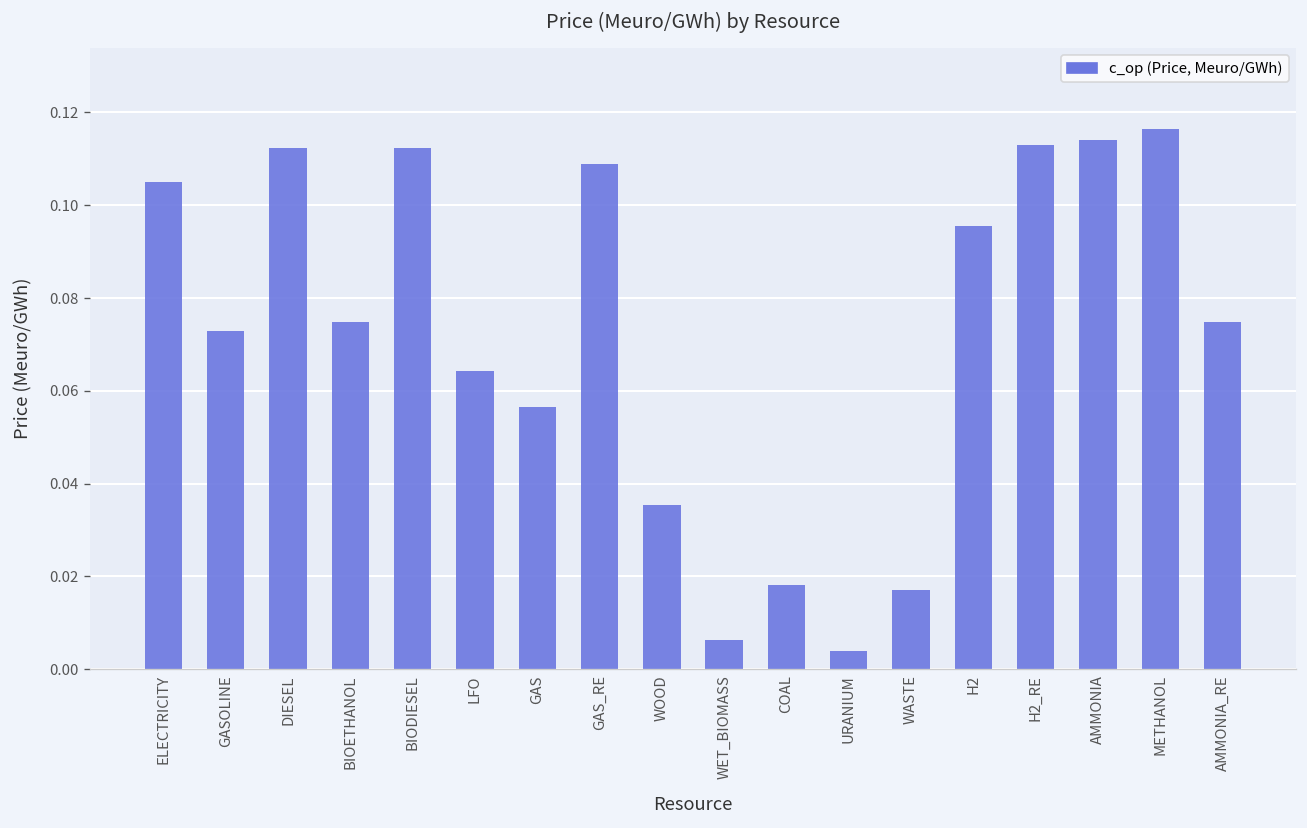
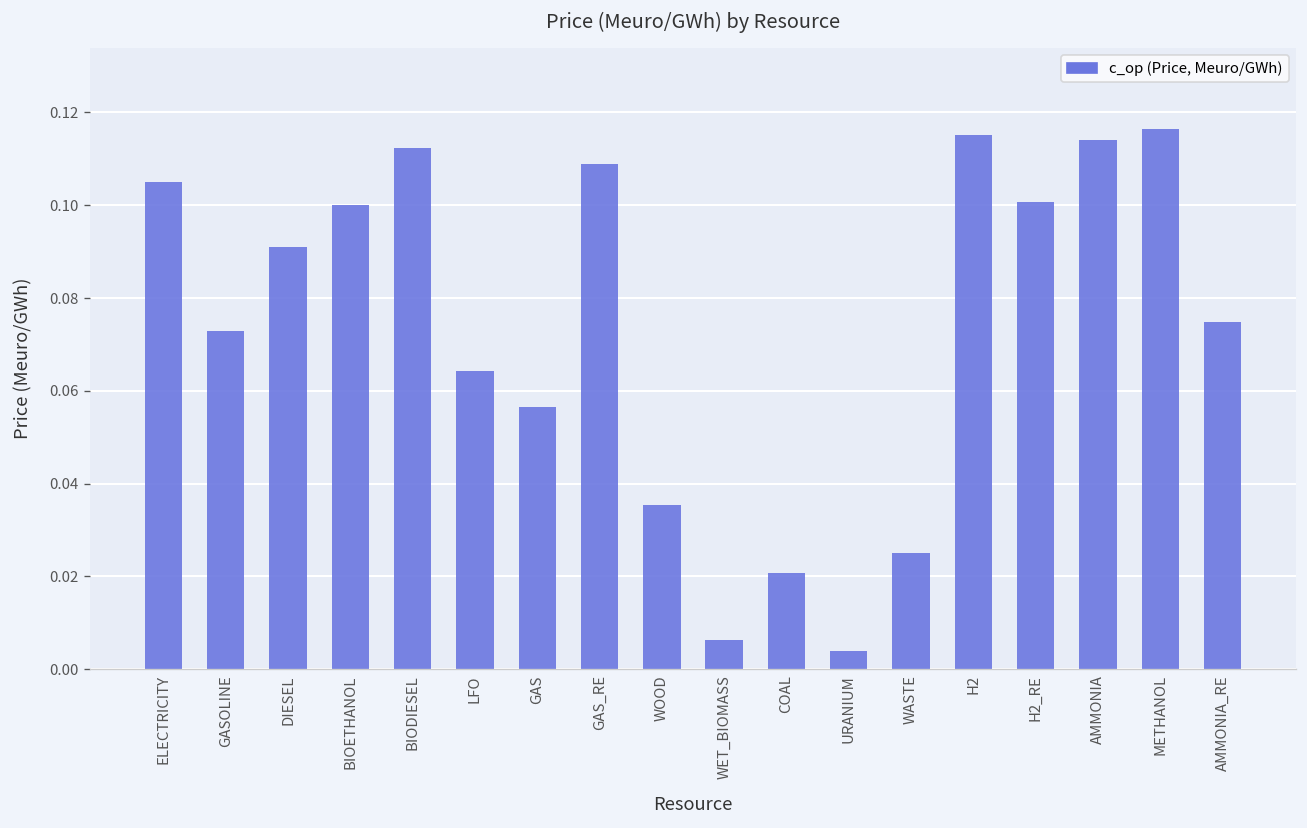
  {
    "ELECTRICITY": 0.105,
    "GASOLINE": 0.073,
-   "DIESEL": 0.112,
-   "BIOETHANOL": 0.075,
+   "DIESEL": 0.091,
+   "BIOETHANOL": 0.100,
    "BIODIESEL": 0.112,
    "LFO": 0.064,
    "GAS": 0.057,
    "GAS_RE": 0.109,
    "WOOD": 0.036,
    "WET_BIOMASS": 0.006,
-   "COAL": 0.018,
+   "COAL": 0.021,
    "URANIUM": 0.004,
-   "WASTE": 0.017,
-   "H2": 0.096,
-   "H2_RE": 0.113,
+   "WASTE": 0.025,
+   "H2": 0.115,
+   "H2_RE": 0.101,
    "AMMONIA": 0.114,
    "METHANOL": 0.116,
    "AMMONIA_RE": 0.075
  }
